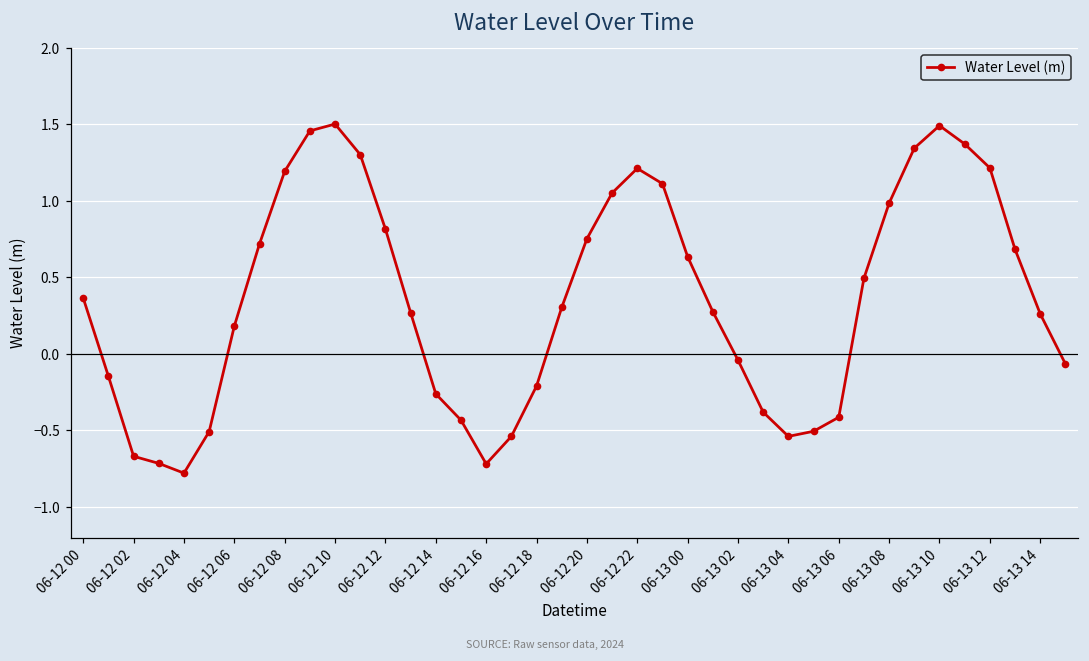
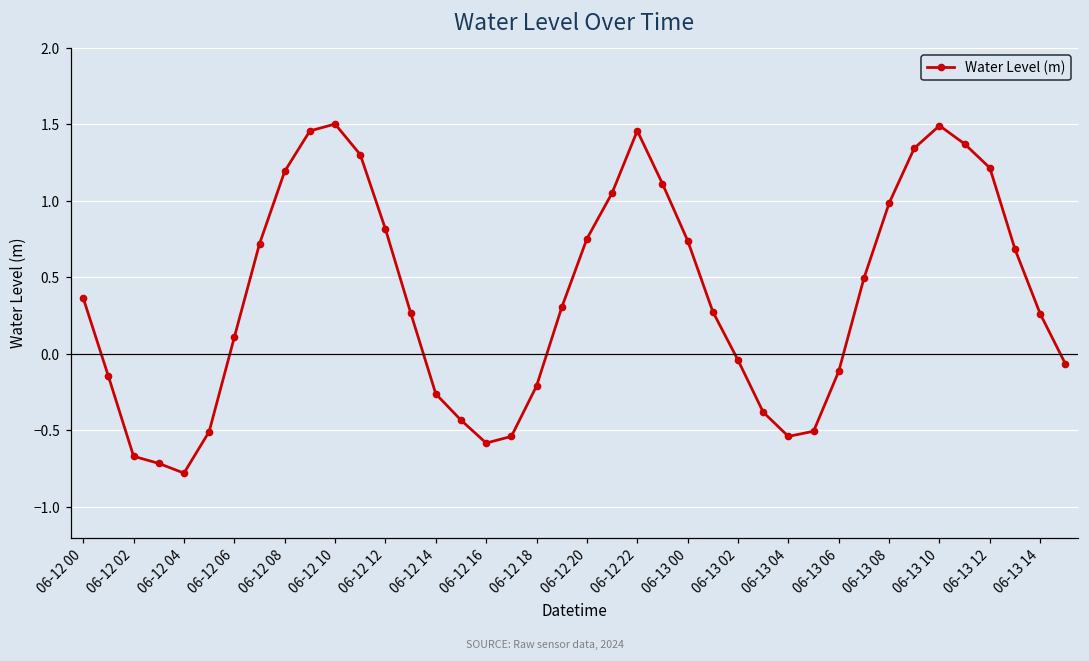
  {
    "06-12 00": 0.37,
    "06-12 02": -0.67,
    "06-12 04": -0.78,
-   "06-12 06": 0.18,
+   "06-12 06": 0.11,
    "06-12 08": 1.19,
    "06-12 10": 1.50,
    "06-12 12": 0.82,
    "06-12 14": -0.26,
-   "06-12 16": -0.72,
+   "06-12 16": -0.58,
    "06-12 18": -0.21,
    "06-12 20": 0.75,
-   "06-12 22": 1.21,
-   "06-13 00": 0.64,
+   "06-12 22": 1.46,
+   "06-13 00": 0.74,
    "06-13 02": -0.04,
    "06-13 04": -0.54,
-   "06-13 06": -0.41,
+   "06-13 06": -0.11,
    "06-13 08": 0.99,
    "06-13 10": 1.49,
    "06-13 12": 1.22,
    "06-13 14": 0.26
  }
